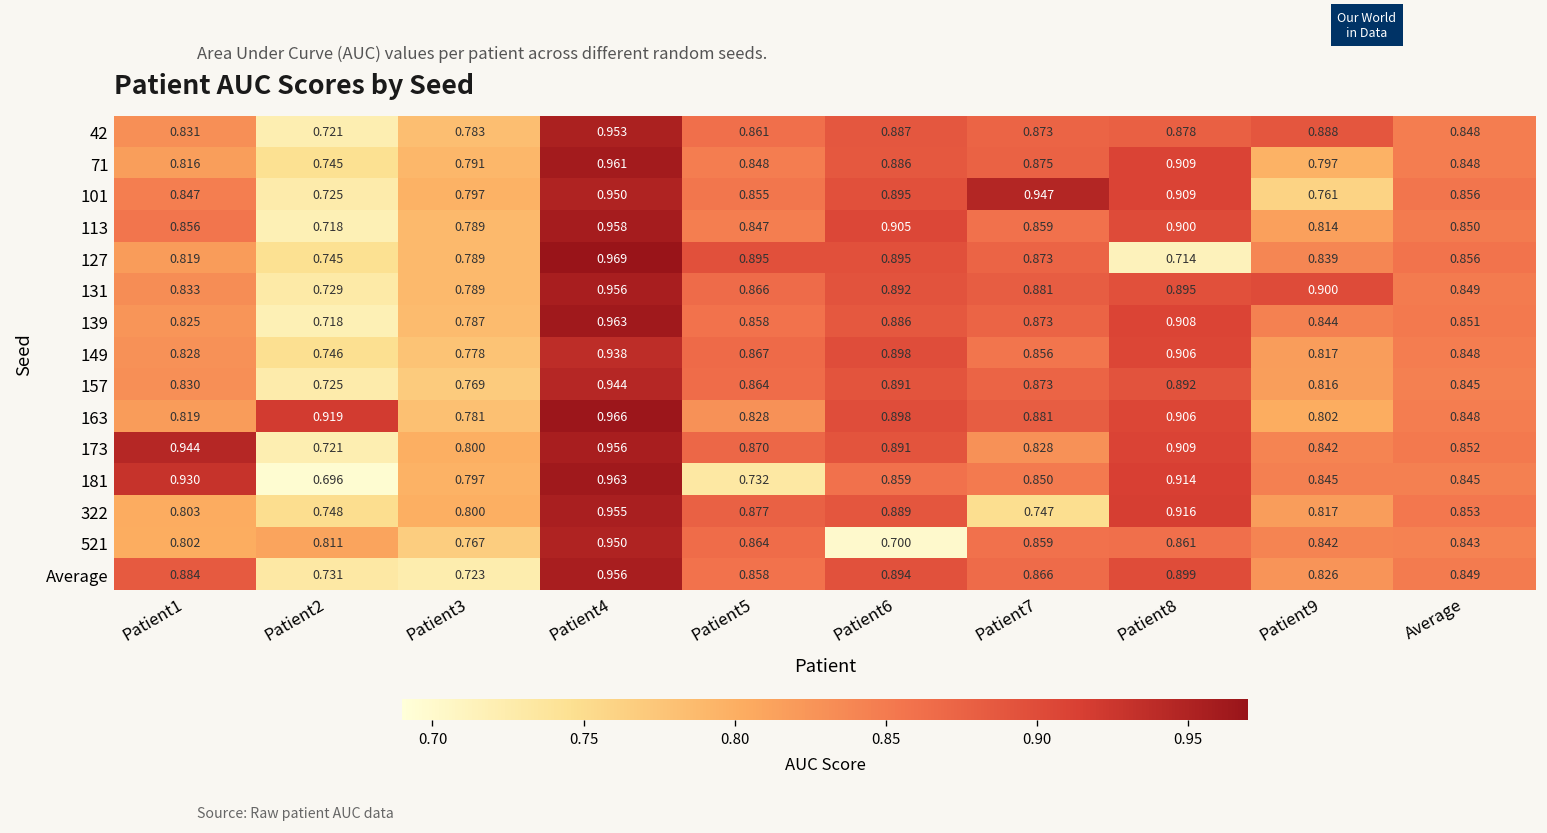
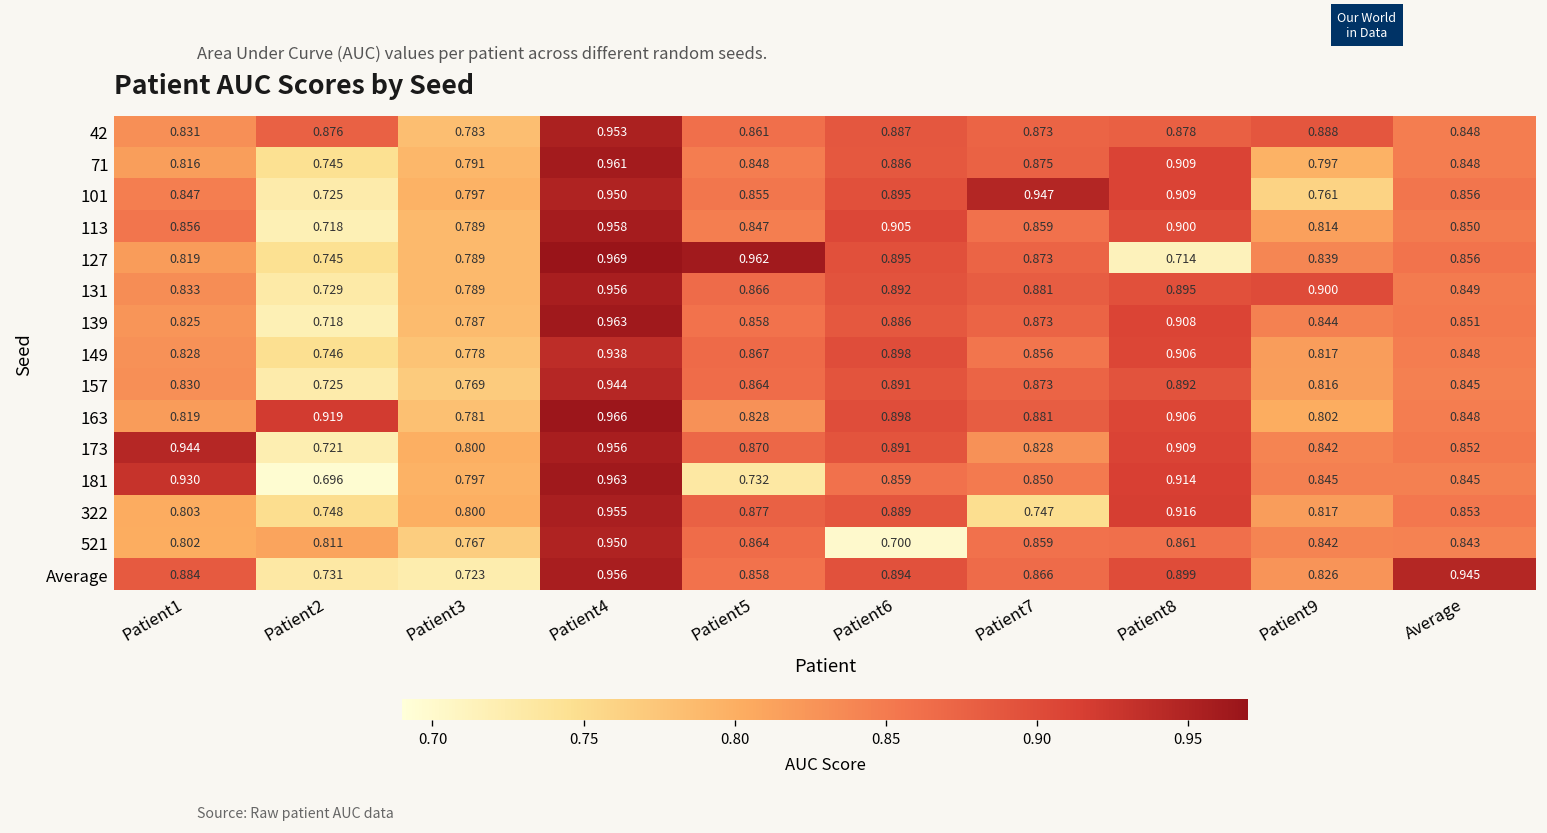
  {
    "42": {
      "Patient1": 0.831,
-     "Patient2": 0.721,
+     "Patient2": 0.876,
      "Patient3": 0.783,
      "Patient4": 0.953,
      "Patient5": 0.861,
      "Patient6": 0.887,
      "Patient7": 0.873,
      "Patient8": 0.878,
      "Patient9": 0.888,
      "Average": 0.848
    },
    "71": {
      "Patient1": 0.816,
      "Patient2": 0.745,
      "Patient3": 0.791,
      "Patient4": 0.961,
      "Patient5": 0.848,
      "Patient6": 0.886,
      "Patient7": 0.875,
      "Patient8": 0.909,
      "Patient9": 0.797,
      "Average": 0.848
    },
    "101": {
      "Patient1": 0.847,
      "Patient2": 0.725,
      "Patient3": 0.797,
      "Patient4": 0.950,
      "Patient5": 0.855,
      "Patient6": 0.895,
      "Patient7": 0.947,
      "Patient8": 0.909,
      "Patient9": 0.761,
      "Average": 0.856
    },
    "113": {
      "Patient1": 0.856,
      "Patient2": 0.718,
      "Patient3": 0.789,
      "Patient4": 0.958,
      "Patient5": 0.847,
      "Patient6": 0.905,
      "Patient7": 0.859,
      "Patient8": 0.900,
      "Patient9": 0.814,
      "Average": 0.850
    },
    "127": {
      "Patient1": 0.819,
      "Patient2": 0.745,
      "Patient3": 0.789,
      "Patient4": 0.969,
-     "Patient5": 0.895,
+     "Patient5": 0.962,
      "Patient6": 0.895,
      "Patient7": 0.873,
      "Patient8": 0.714,
      "Patient9": 0.839,
      "Average": 0.856
    },
    "131": {
      "Patient1": 0.833,
      "Patient2": 0.729,
      "Patient3": 0.789,
      "Patient4": 0.956,
      "Patient5": 0.866,
      "Patient6": 0.892,
      "Patient7": 0.881,
      "Patient8": 0.895,
      "Patient9": 0.900,
      "Average": 0.849
    },
    "139": {
      "Patient1": 0.825,
      "Patient2": 0.718,
      "Patient3": 0.787,
      "Patient4": 0.963,
      "Patient5": 0.858,
      "Patient6": 0.886,
      "Patient7": 0.873,
      "Patient8": 0.908,
      "Patient9": 0.844,
      "Average": 0.851
    },
    "149": {
      "Patient1": 0.828,
      "Patient2": 0.746,
      "Patient3": 0.778,
      "Patient4": 0.938,
      "Patient5": 0.867,
      "Patient6": 0.898,
      "Patient7": 0.856,
      "Patient8": 0.906,
      "Patient9": 0.817,
      "Average": 0.848
    },
    "157": {
      "Patient1": 0.830,
      "Patient2": 0.725,
      "Patient3": 0.769,
      "Patient4": 0.944,
      "Patient5": 0.864,
      "Patient6": 0.891,
      "Patient7": 0.873,
      "Patient8": 0.892,
      "Patient9": 0.816,
      "Average": 0.845
    },
    "163": {
      "Patient1": 0.819,
      "Patient2": 0.919,
      "Patient3": 0.781,
      "Patient4": 0.966,
      "Patient5": 0.828,
      "Patient6": 0.898,
      "Patient7": 0.881,
      "Patient8": 0.906,
      "Patient9": 0.802,
      "Average": 0.848
    },
    "173": {
      "Patient1": 0.944,
      "Patient2": 0.721,
      "Patient3": 0.800,
      "Patient4": 0.956,
      "Patient5": 0.870,
      "Patient6": 0.891,
      "Patient7": 0.828,
      "Patient8": 0.909,
      "Patient9": 0.842,
      "Average": 0.852
    },
    "181": {
      "Patient1": 0.930,
      "Patient2": 0.696,
      "Patient3": 0.797,
      "Patient4": 0.963,
      "Patient5": 0.732,
      "Patient6": 0.859,
      "Patient7": 0.850,
      "Patient8": 0.914,
      "Patient9": 0.845,
      "Average": 0.845
    },
    "322": {
      "Patient1": 0.803,
      "Patient2": 0.748,
      "Patient3": 0.800,
      "Patient4": 0.955,
      "Patient5": 0.877,
      "Patient6": 0.889,
      "Patient7": 0.747,
      "Patient8": 0.916,
      "Patient9": 0.817,
      "Average": 0.853
    },
    "521": {
      "Patient1": 0.802,
      "Patient2": 0.811,
      "Patient3": 0.767,
      "Patient4": 0.950,
      "Patient5": 0.864,
      "Patient6": 0.700,
      "Patient7": 0.859,
      "Patient8": 0.861,
      "Patient9": 0.842,
      "Average": 0.843
    },
    "Average": {
      "Patient1": 0.884,
      "Patient2": 0.731,
      "Patient3": 0.723,
      "Patient4": 0.956,
      "Patient5": 0.858,
      "Patient6": 0.894,
      "Patient7": 0.866,
      "Patient8": 0.899,
      "Patient9": 0.826,
-     "Average": 0.849
+     "Average": 0.945
    }
  }
